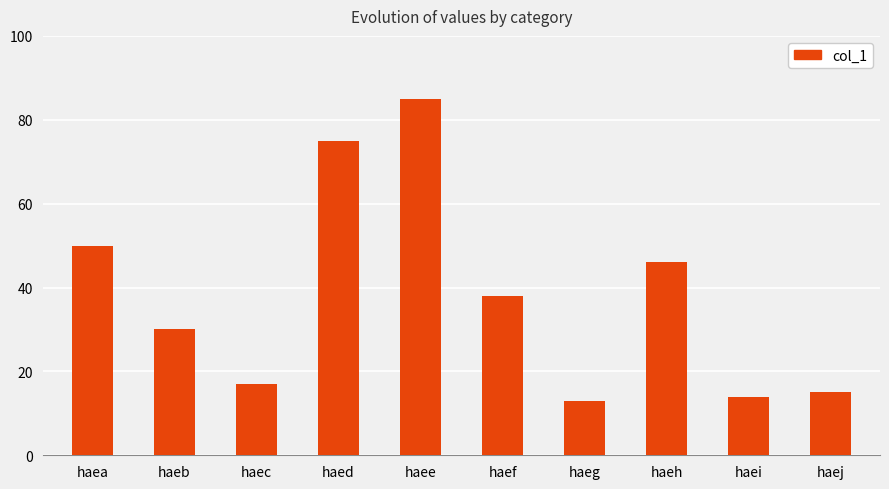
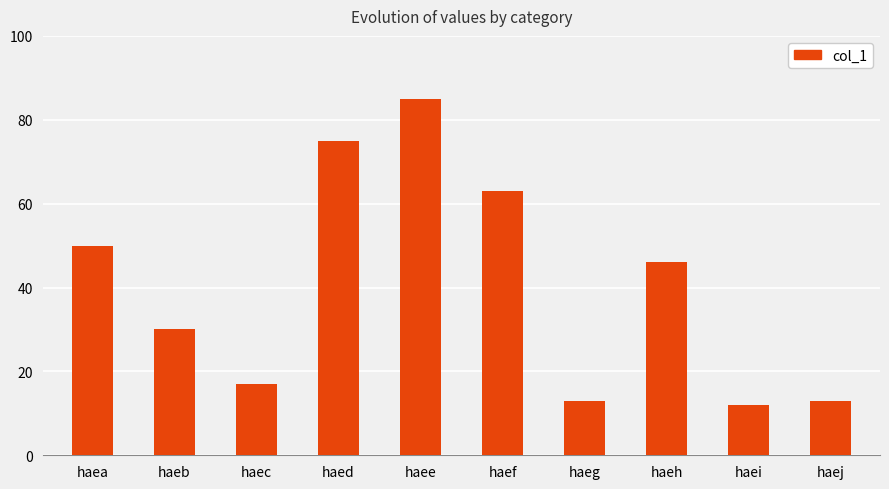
  {
    "haea": 50,
    "haeb": 30,
    "haec": 17,
    "haed": 75,
    "haee": 85,
-   "haef": 38,
+   "haef": 63,
    "haeg": 13,
    "haeh": 46,
-   "haei": 14,
-   "haej": 15
+   "haei": 12,
+   "haej": 13
  }
